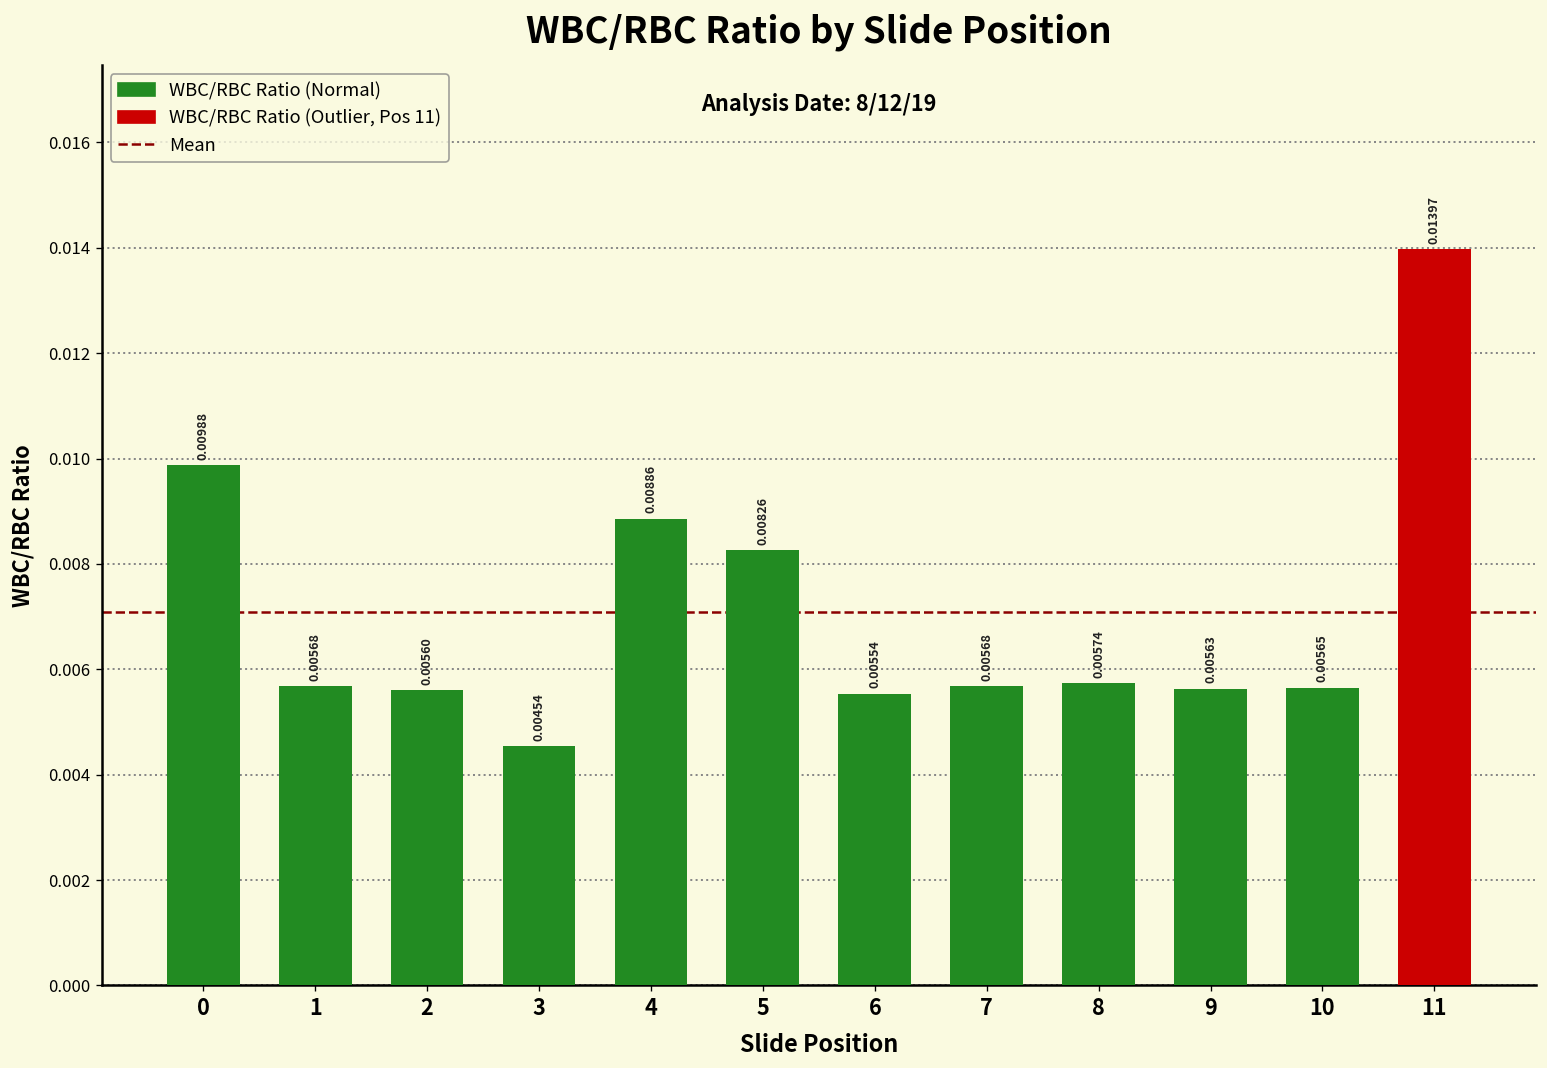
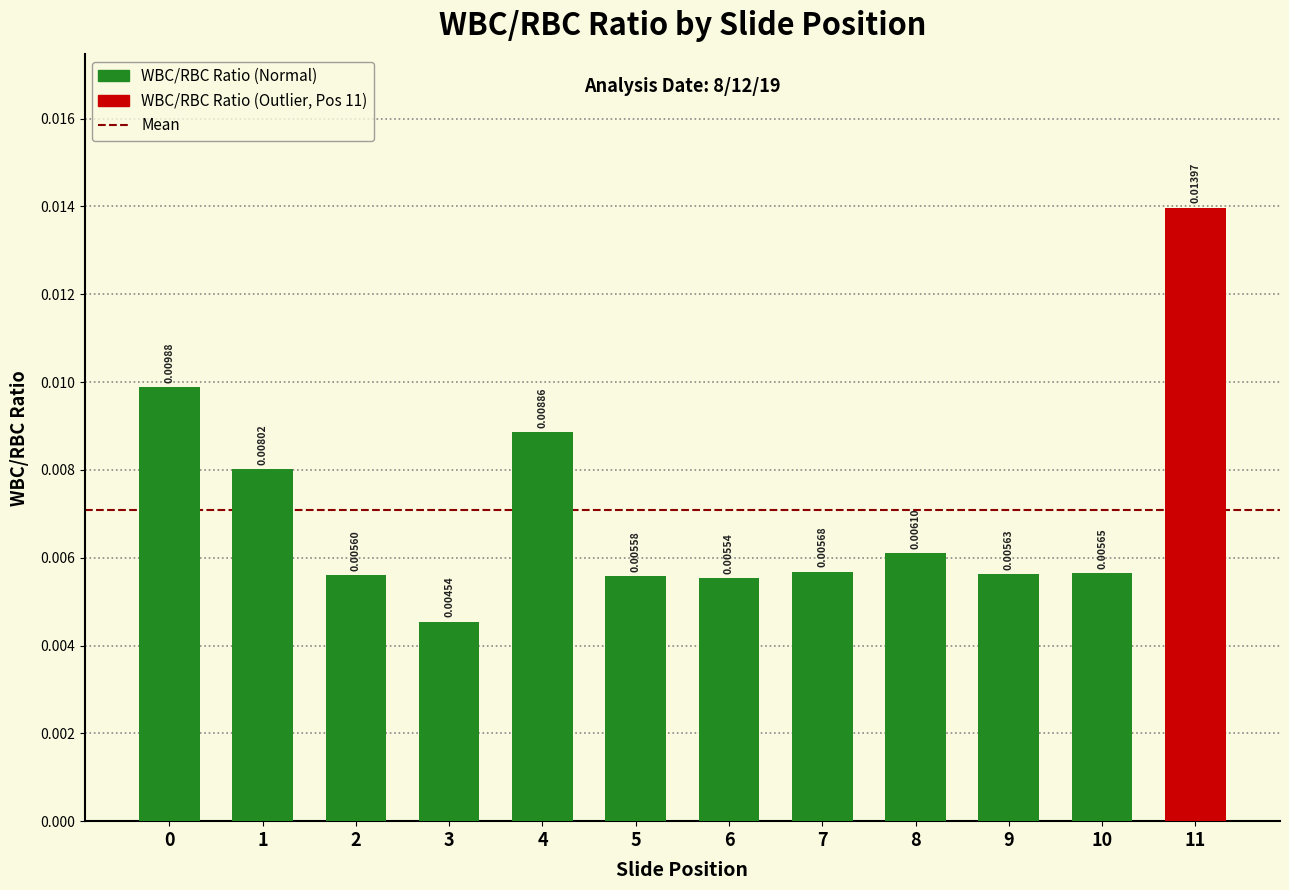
  {
    "0": 0.00988,
-   "1": 0.00568,
+   "1": 0.00802,
    "2": 0.00560,
    "3": 0.00454,
    "4": 0.00886,
-   "5": 0.00826,
+   "5": 0.00558,
    "6": 0.00554,
    "7": 0.00568,
-   "8": 0.00574,
+   "8": 0.00610,
    "9": 0.00563,
    "10": 0.00565,
    "11": 0.01397
  }
